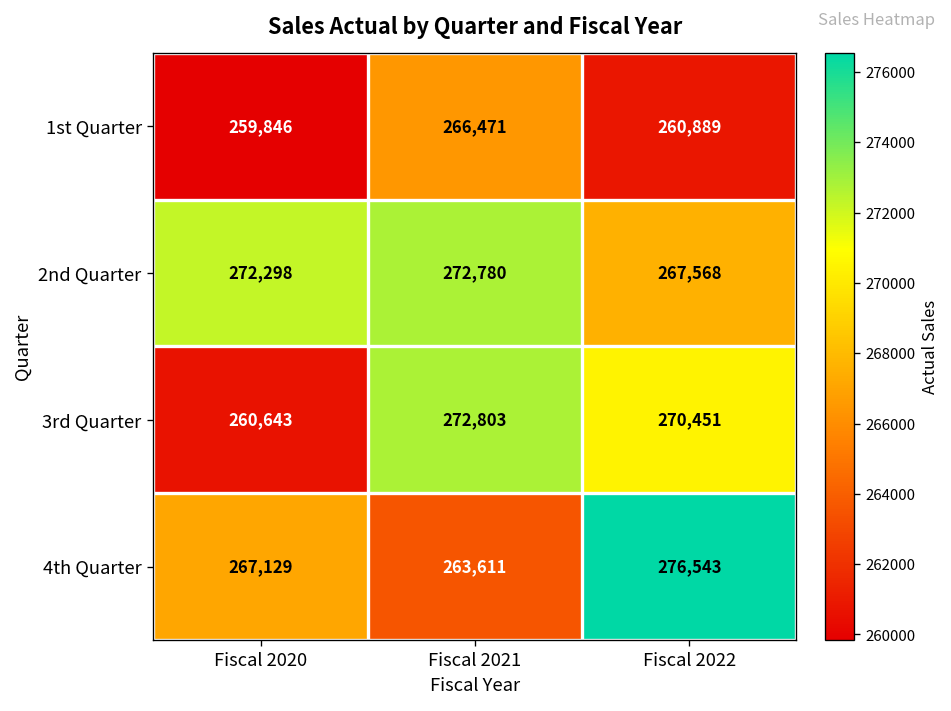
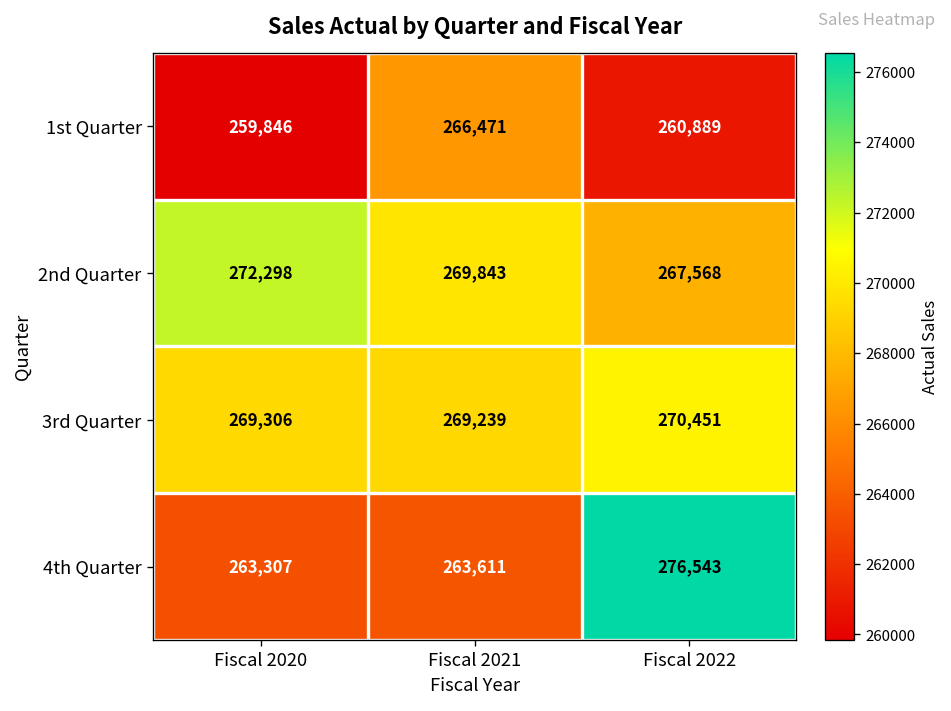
  {
    "1st Quarter": {
      "Fiscal 2020": "259,846",
      "Fiscal 2021": "266,471",
      "Fiscal 2022": "260,889"
    },
    "2nd Quarter": {
      "Fiscal 2020": "272,298",
-     "Fiscal 2021": "272,780",
+     "Fiscal 2021": "269,843",
      "Fiscal 2022": "267,568"
    },
    "3rd Quarter": {
-     "Fiscal 2020": "260,643",
-     "Fiscal 2021": "272,803",
+     "Fiscal 2020": "269,306",
+     "Fiscal 2021": "269,239",
      "Fiscal 2022": "270,451"
    },
    "4th Quarter": {
-     "Fiscal 2020": "267,129",
+     "Fiscal 2020": "263,307",
      "Fiscal 2021": "263,611",
      "Fiscal 2022": "276,543"
    }
  }
